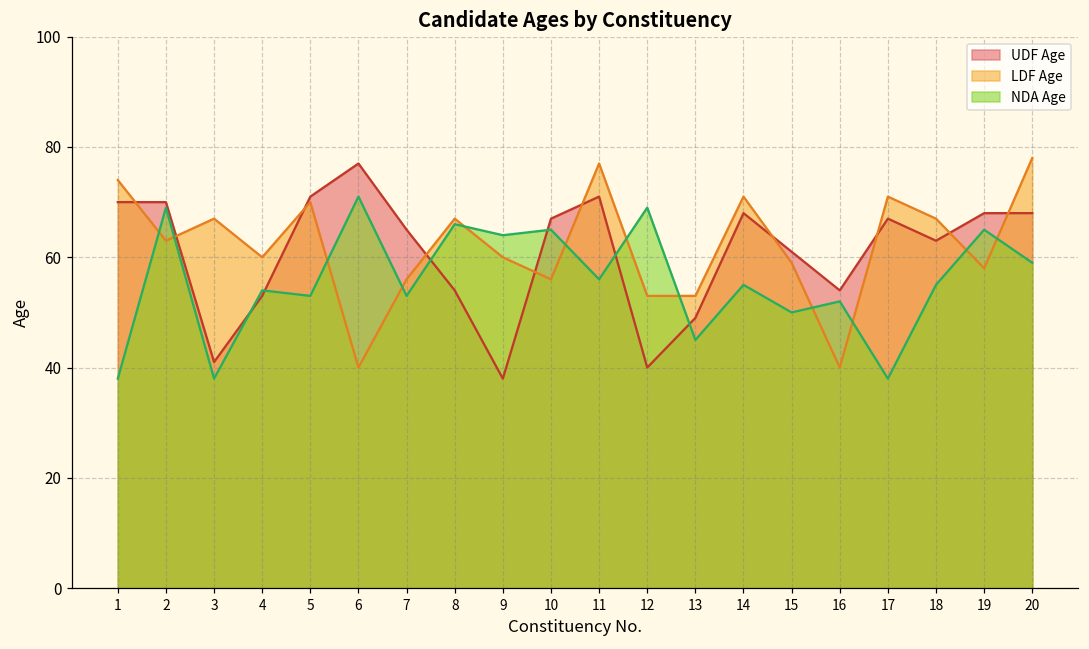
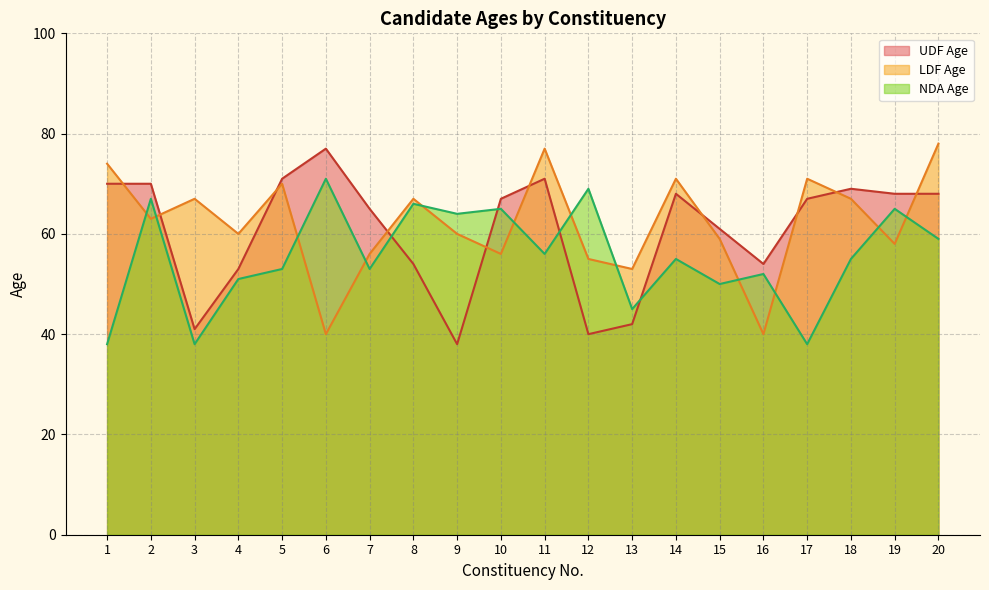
  {
    "UDF Age": {
      "1": 70,
      "2": 70,
      "3": 41,
      "4": 53,
      "5": 71,
      "6": 77,
      "7": 65,
      "8": 54,
      "9": 38,
      "10": 67,
      "11": 71,
      "12": 40,
-     "13": 49,
+     "13": 42,
      "14": 68,
      "15": 61,
      "16": 54,
      "17": 67,
-     "18": 63,
+     "18": 69,
      "19": 68,
      "20": 68
    },
    "LDF Age": {
      "1": 74,
      "2": 63,
      "3": 67,
      "4": 60,
      "5": 70,
      "6": 40,
      "7": 56,
      "8": 67,
      "9": 60,
      "10": 56,
      "11": 77,
-     "12": 53,
+     "12": 55,
      "13": 53,
      "14": 71,
      "15": 59,
      "16": 40,
      "17": 71,
      "18": 67,
      "19": 58,
      "20": 78
    },
    "NDA Age": {
      "1": 38,
-     "2": 69,
+     "2": 67,
      "3": 38,
-     "4": 54,
+     "4": 51,
      "5": 53,
      "6": 71,
      "7": 53,
      "8": 66,
      "9": 64,
      "10": 65,
      "11": 56,
      "12": 69,
      "13": 45,
      "14": 55,
      "15": 50,
      "16": 52,
      "17": 38,
      "18": 55,
      "19": 65,
      "20": 59
    }
  }
